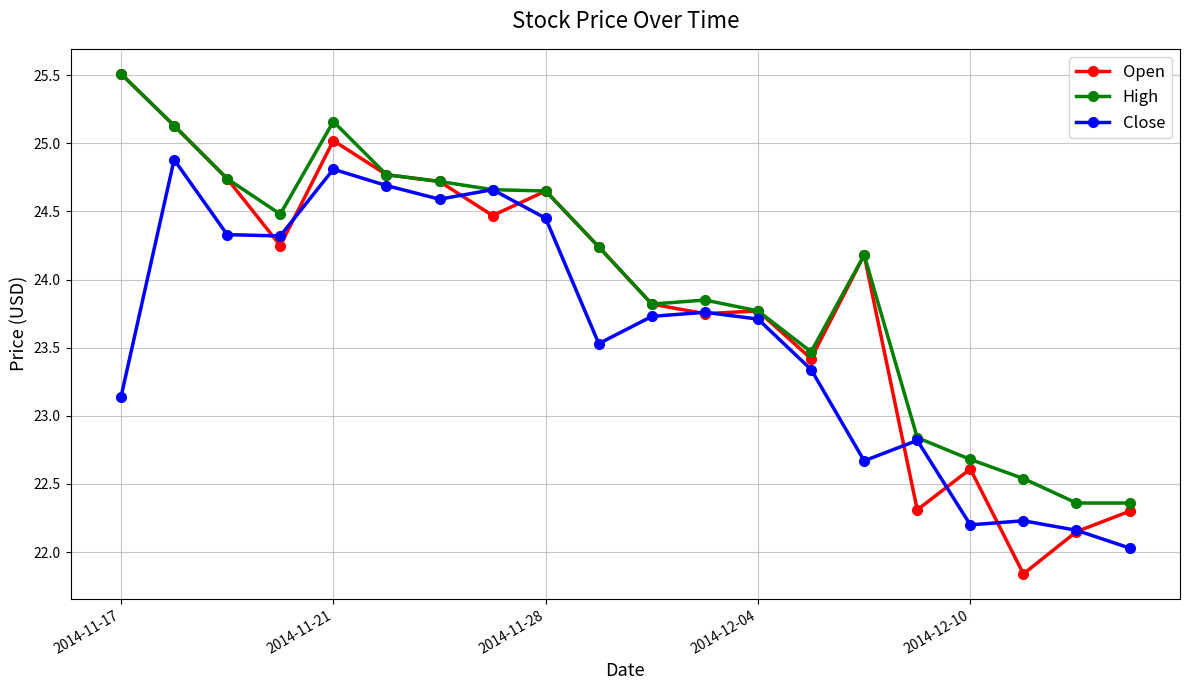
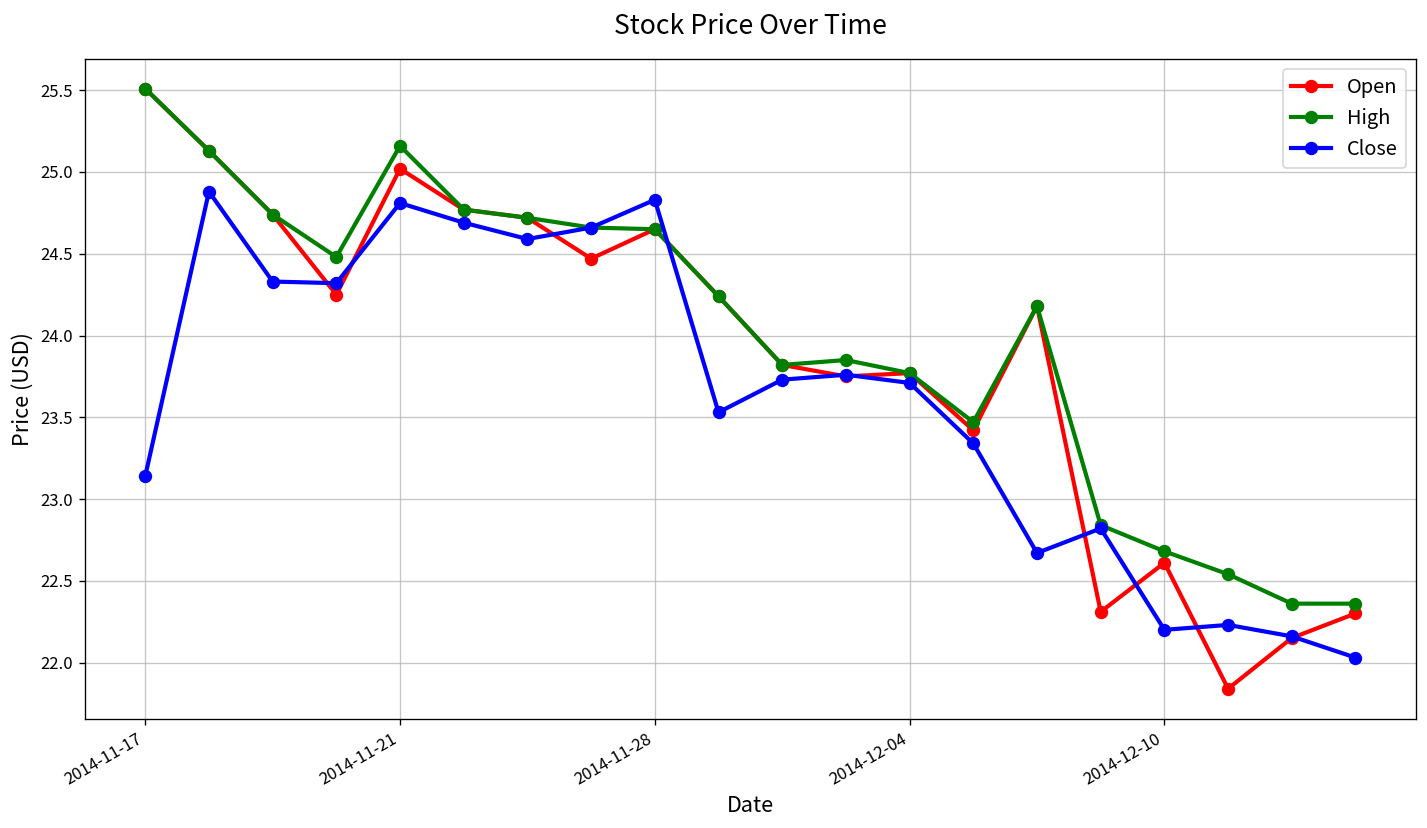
  {
    "Open": {
      "2014-11-21": 25.02,
      "2014-12-10": 22.61
    },
    "High": {
      "2014-11-21": 25.16,
      "2014-12-10": 22.68
    },
    "Close": {
      "2014-11-17": 23.14,
      "2014-11-21": 24.81,
-     "2014-11-28": 24.45,
+     "2014-11-28": 24.83,
      "2014-12-04": 23.71,
      "2014-12-10": 22.20
    }
  }
